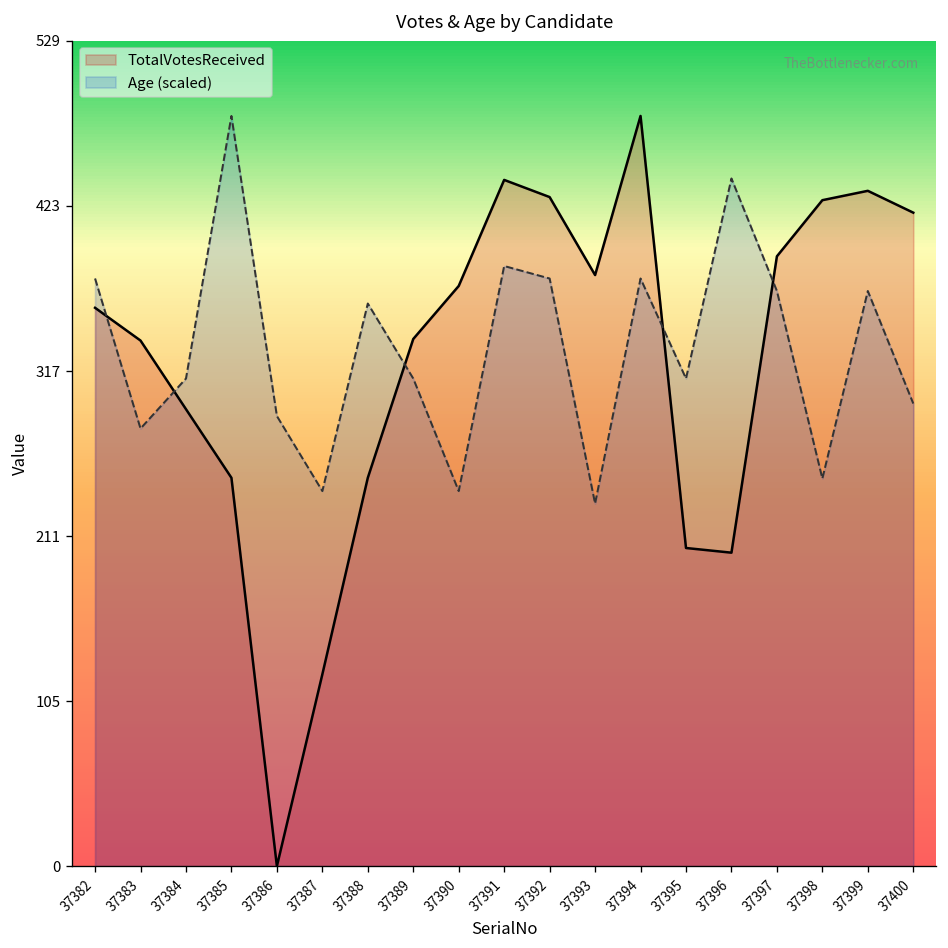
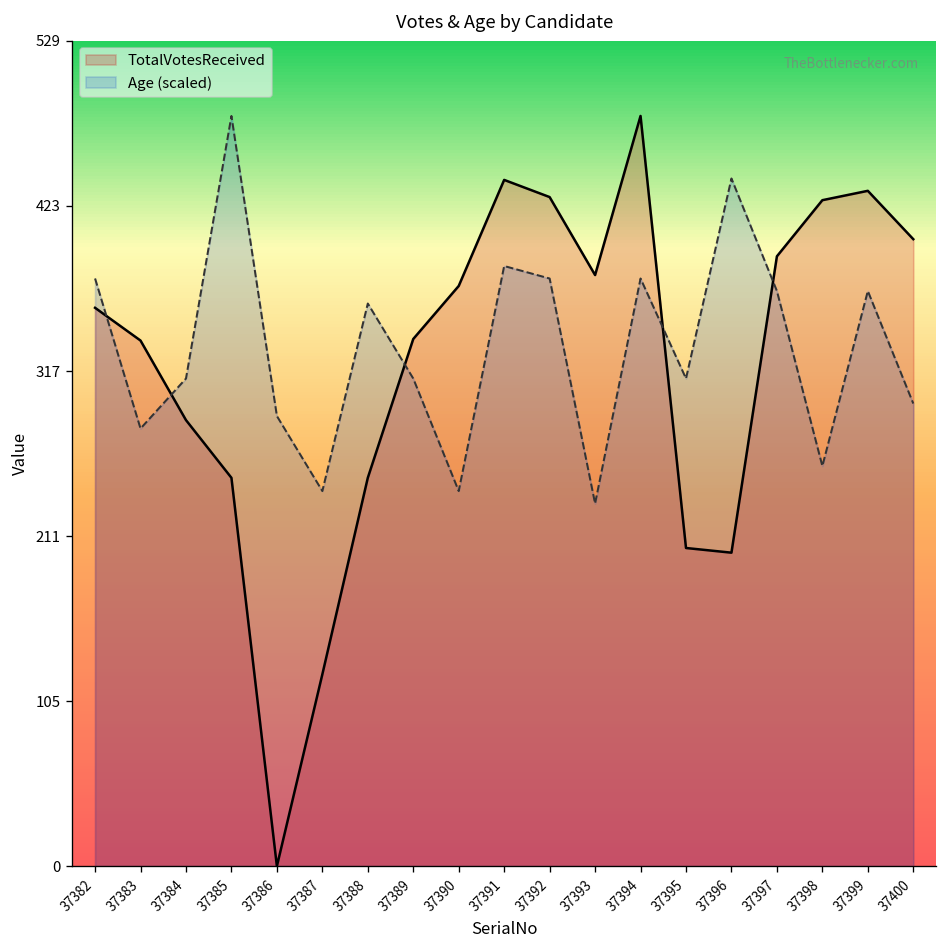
  {
    "TotalVotesReceived": {
      "37382": 358,
      "37383": 337,
-     "37384": 293,
+     "37384": 286,
      "37385": 249,
      "37386": 0,
      "37387": 123,
      "37388": 249,
      "37389": 338,
      "37390": 372,
      "37391": 440,
      "37392": 429,
      "37393": 379,
      "37394": 481,
      "37395": 204,
      "37396": 201,
      "37397": 391,
      "37398": 427,
      "37399": 433,
-     "37400": 419
+     "37400": 402
    },
    "Age (scaled)": {
      "37382": 377,
      "37383": 281,
      "37384": 313,
      "37385": 481,
      "37386": 289,
      "37387": 241,
      "37388": 361,
      "37389": 313,
      "37390": 241,
      "37391": 385,
      "37392": 377,
      "37393": 232,
      "37394": 377,
      "37395": 313,
      "37396": 441,
      "37397": 369,
-     "37398": 249,
+     "37398": 257,
      "37399": 369,
      "37400": 297
    }
  }
